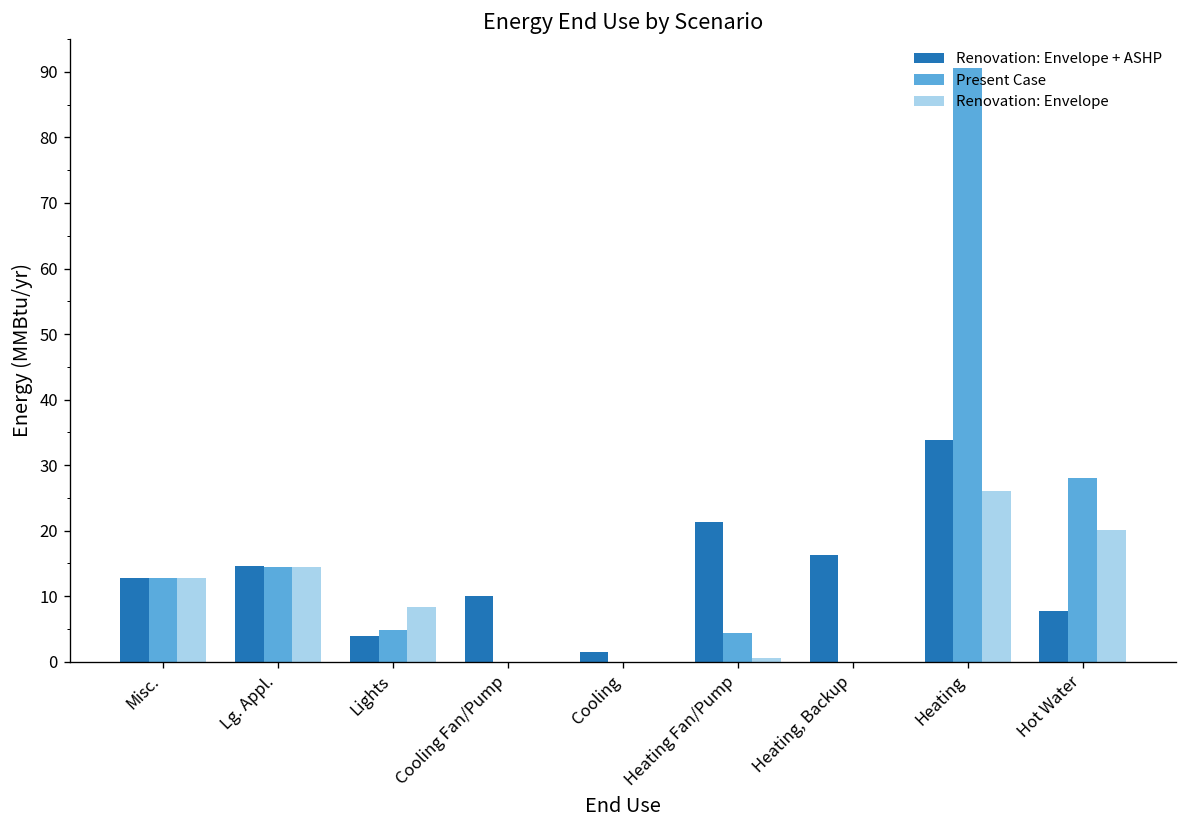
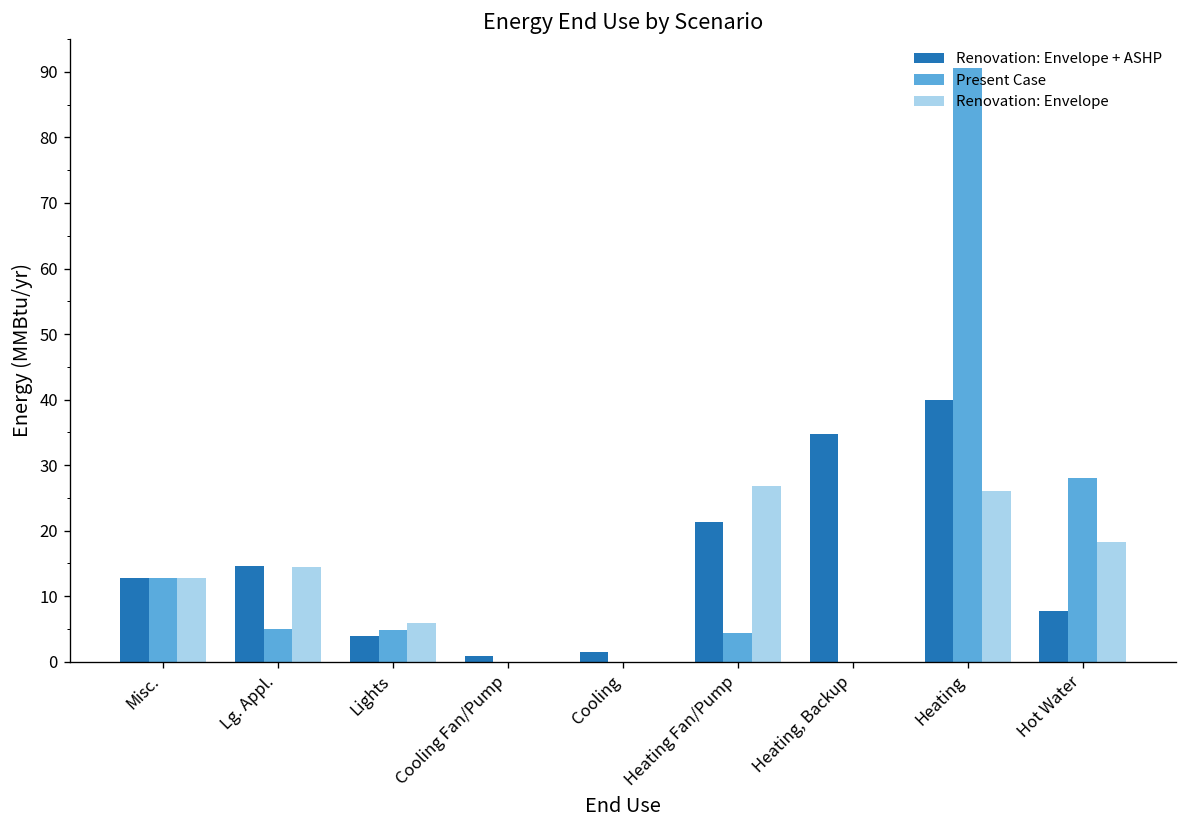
  {
    "Renovation: Envelope + ASHP": {
      "Misc.": 13,
      "Lg. Appl.": 15,
      "Lights": 4,
-     "Cooling Fan/Pump": 10,
+     "Cooling Fan/Pump": 1,
      "Cooling": 1,
      "Heating Fan/Pump": 21,
-     "Heating, Backup": 16,
-     "Heating": 34,
+     "Heating, Backup": 35,
+     "Heating": 40,
      "Hot Water": 8
    },
    "Present Case": {
      "Misc.": 13,
-     "Lg. Appl.": 15,
+     "Lg. Appl.": 5,
      "Lights": 5,
      "Cooling Fan/Pump": 0,
      "Cooling": 0,
      "Heating Fan/Pump": 4,
      "Heating, Backup": 0,
      "Heating": 91,
      "Hot Water": 28
    },
    "Renovation: Envelope": {
      "Misc.": 13,
      "Lg. Appl.": 15,
-     "Lights": 8,
+     "Lights": 6,
      "Cooling Fan/Pump": 0,
      "Cooling": 0,
-     "Heating Fan/Pump": 1,
+     "Heating Fan/Pump": 27,
      "Heating, Backup": 0,
      "Heating": 26,
-     "Hot Water": 20
+     "Hot Water": 18
    }
  }
